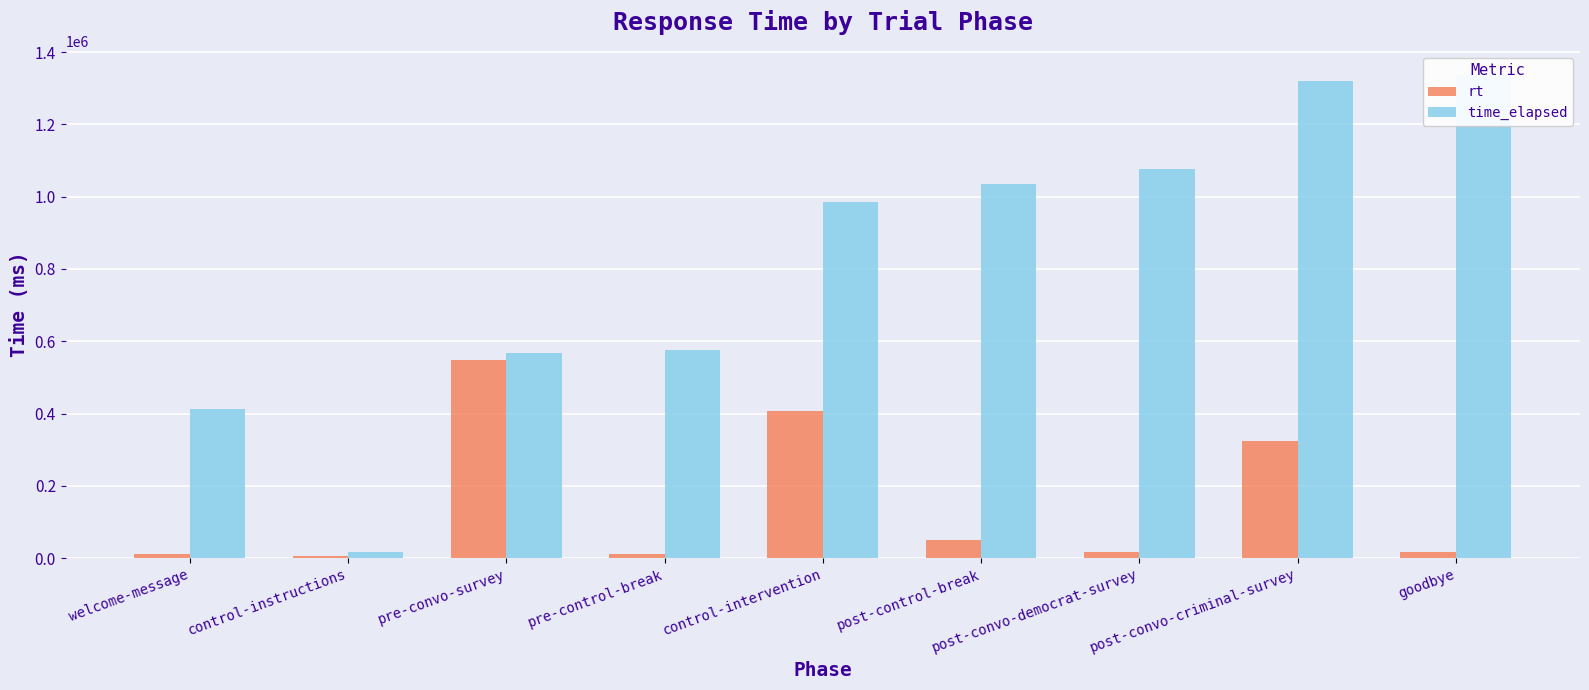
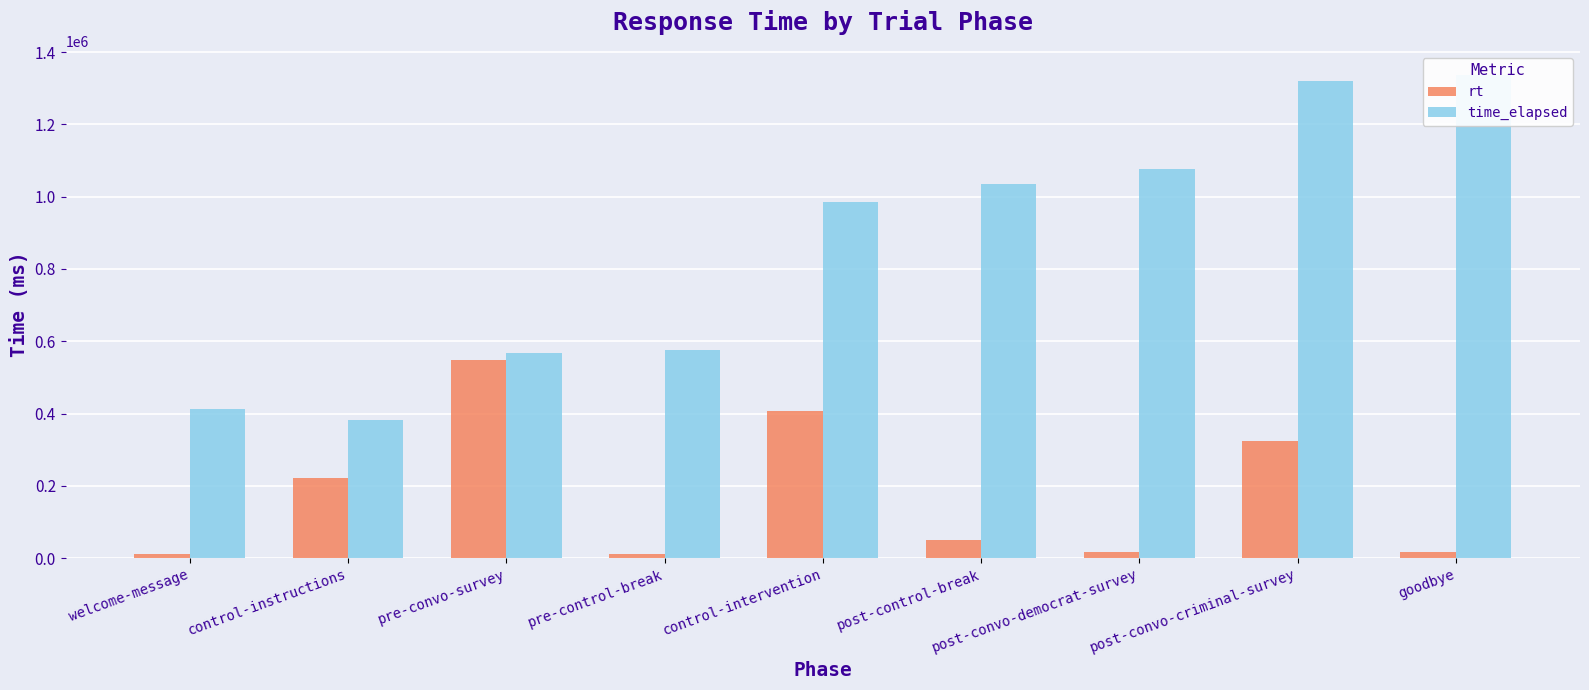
  {
    "rt": {
      "welcome-message": 10000,
-     "control-instructions": 10000,
+     "control-instructions": 220000,
      "pre-convo-survey": 550000,
      "pre-control-break": 10000,
      "control-intervention": 410000,
      "post-control-break": 50000,
      "post-convo-democrat-survey": 20000,
      "post-convo-criminal-survey": 320000,
      "goodbye": 20000
    },
    "time_elapsed": {
      "welcome-message": 410000,
-     "control-instructions": 20000,
+     "control-instructions": 380000,
      "pre-convo-survey": 570000,
      "pre-control-break": 580000,
      "control-intervention": 990000,
      "post-control-break": 1040000,
      "post-convo-democrat-survey": 1080000,
      "post-convo-criminal-survey": 1320000
    }
  }
